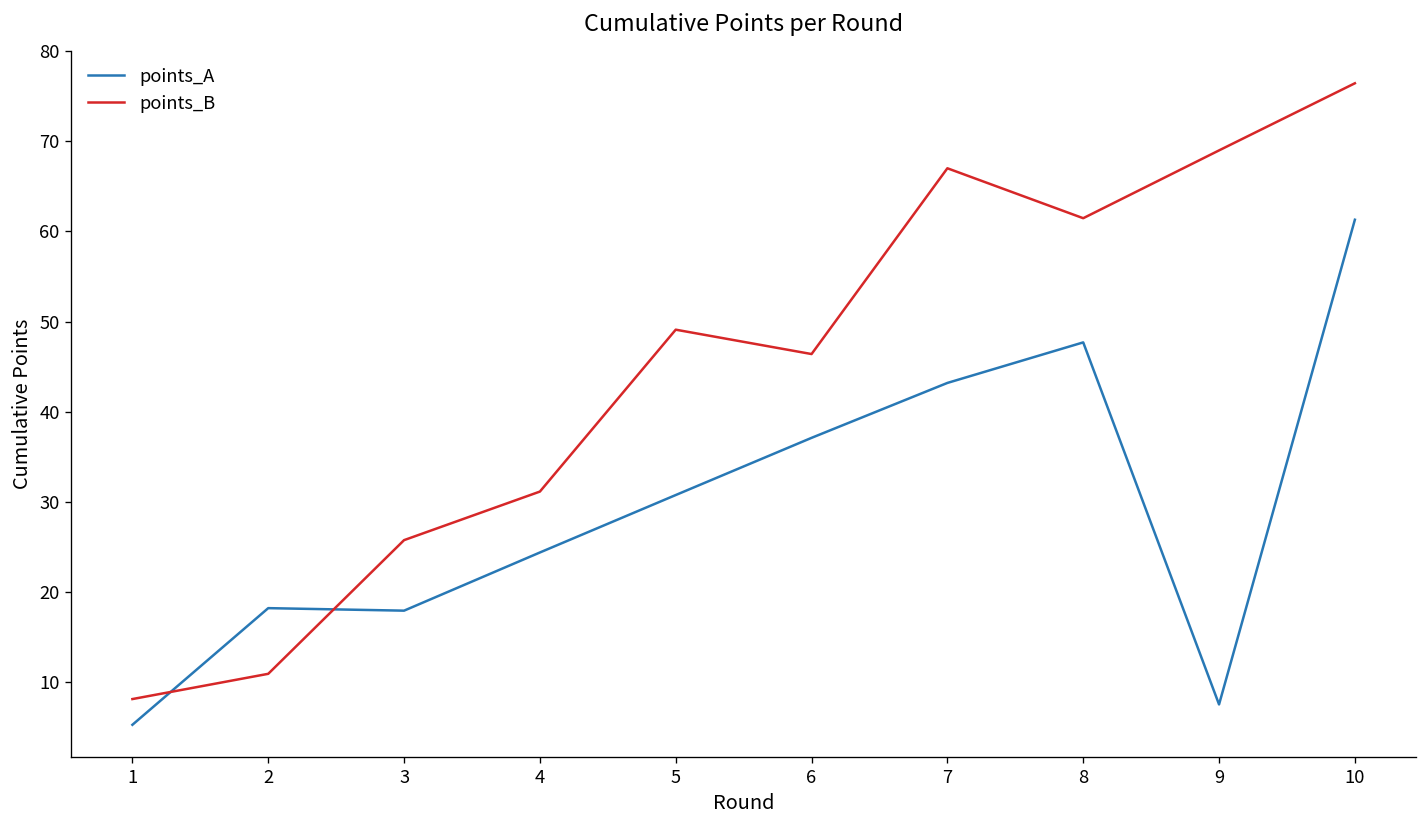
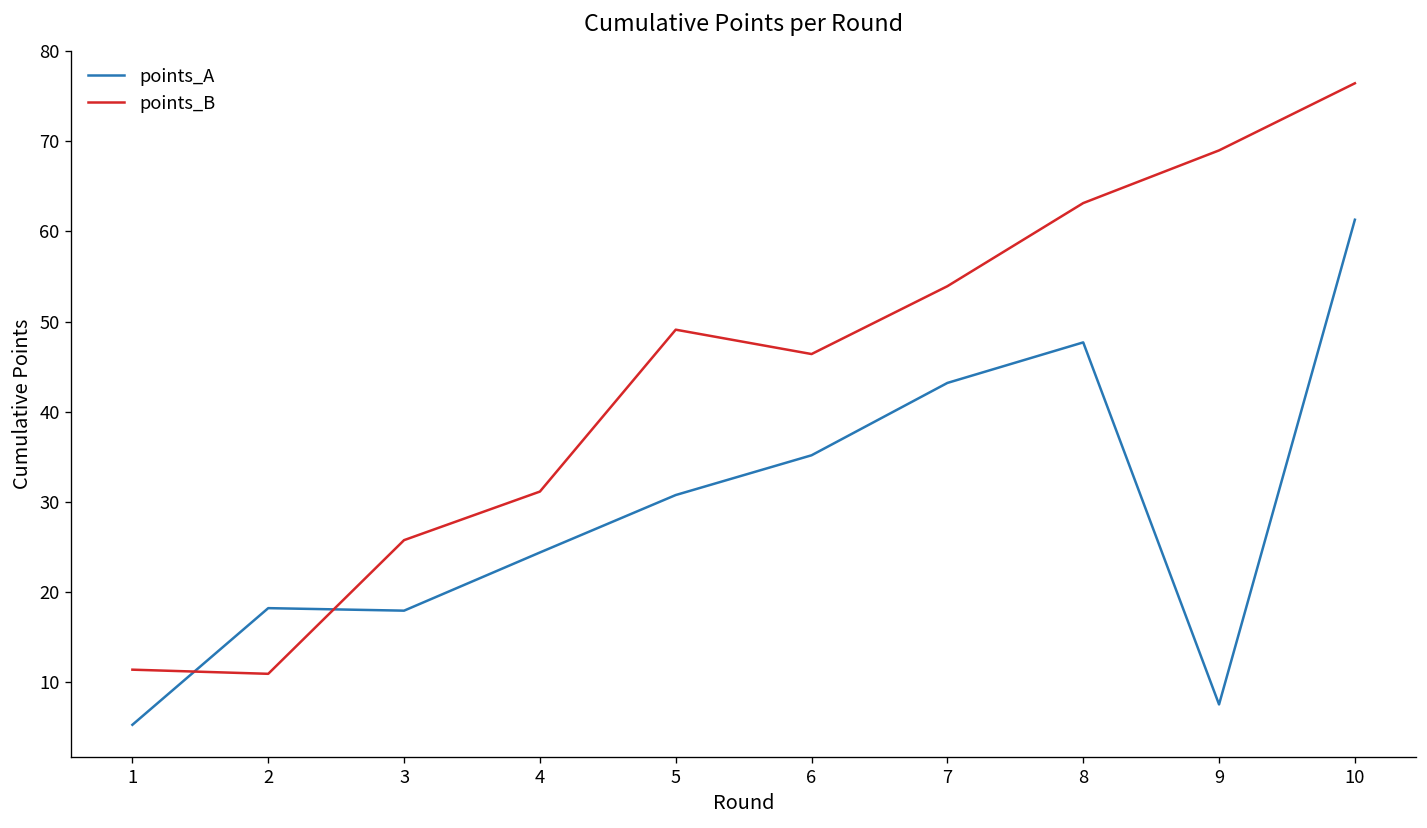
  {
    "points_A": {
      "1": 5,
      "2": 18,
      "3": 18,
      "4": 24,
      "5": 31,
-     "6": 37,
+     "6": 35,
      "7": 43,
      "8": 48,
      "9": 7,
      "10": 61
    },
    "points_B": {
-     "1": 8,
+     "1": 11,
      "2": 11,
      "3": 26,
      "4": 31,
      "5": 49,
      "6": 46,
-     "7": 67,
-     "8": 61,
+     "7": 54,
+     "8": 63,
      "9": 69,
      "10": 76
    }
  }
